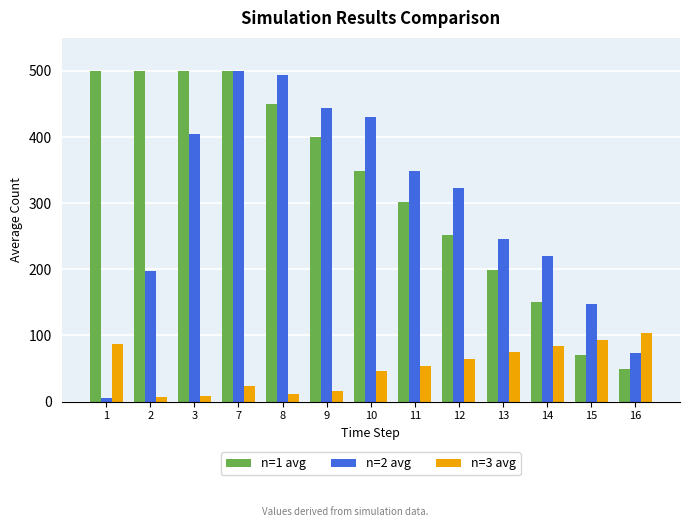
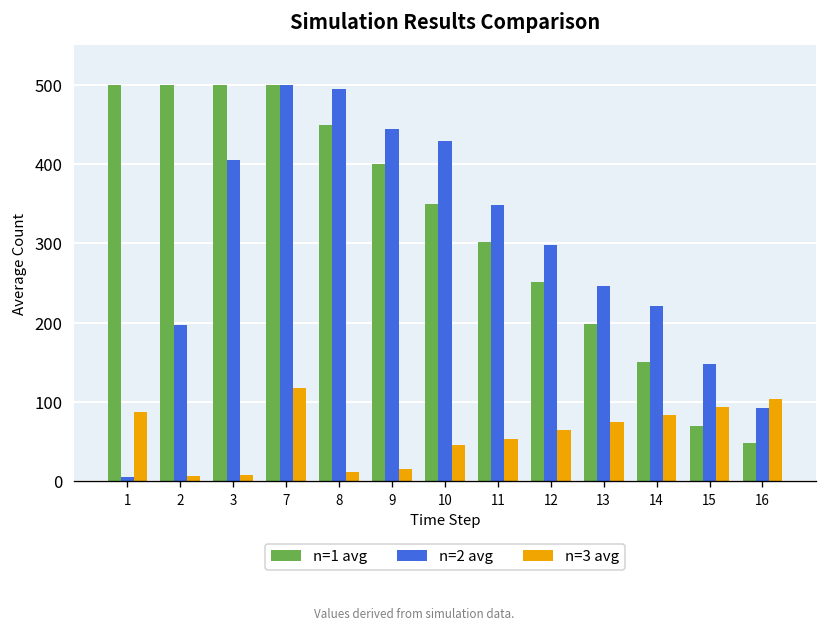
  {
    "n=1 avg": {
      "1": 500,
      "2": 500,
      "3": 500,
      "7": 500,
      "8": 450,
      "9": 400,
      "10": 350,
      "11": 300,
      "12": 250,
      "13": 200,
      "14": 150,
      "15": 70,
      "16": 50
    },
    "n=2 avg": {
      "1": 10,
      "2": 200,
      "3": 410,
      "7": 500,
      "8": 490,
      "9": 440,
      "10": 430,
      "11": 350,
-     "12": 320,
+     "12": 300,
      "13": 250,
      "14": 220,
      "15": 150,
-     "16": 70
+     "16": 90
    },
    "n=3 avg": {
      "1": 90,
      "2": 10,
      "3": 10,
-     "7": 20,
+     "7": 120,
      "8": 10,
      "9": 20,
      "10": 50,
      "11": 50,
      "12": 60,
      "13": 70,
      "14": 80,
      "15": 90,
      "16": 100
    }
  }
